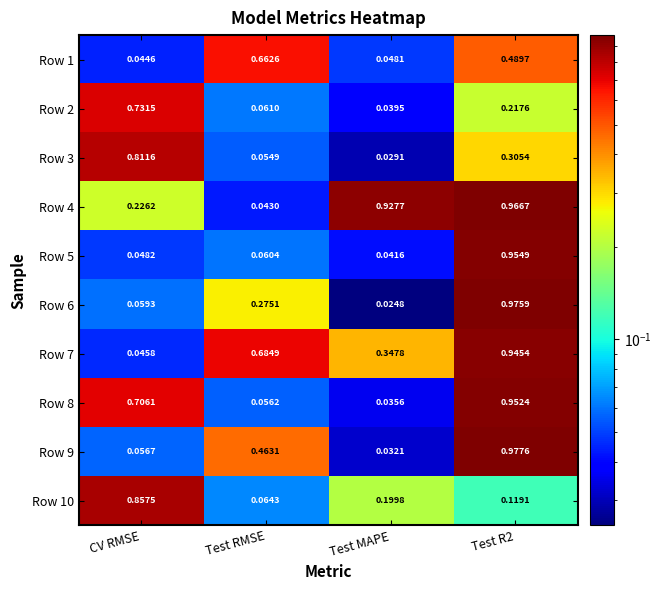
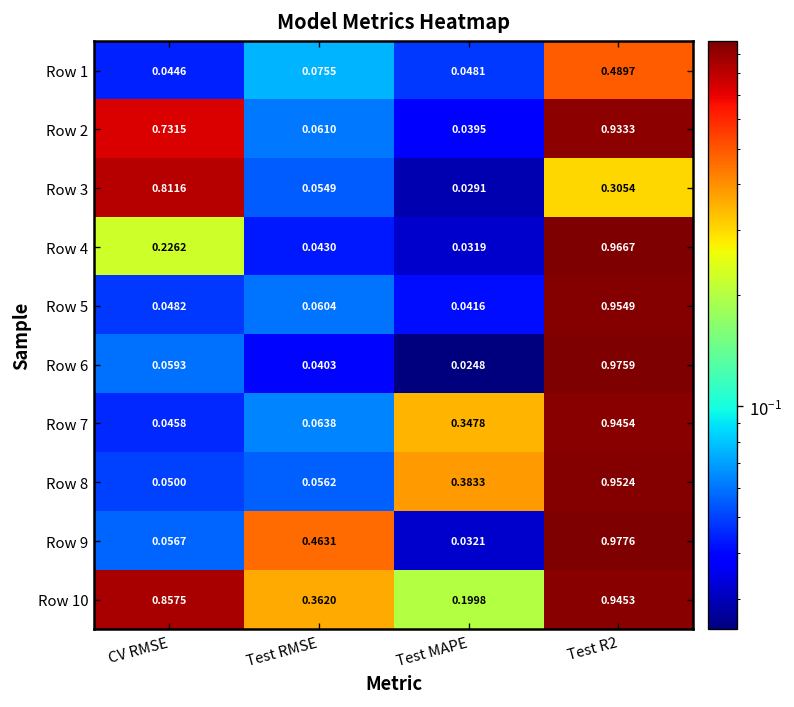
  {
    "Row 1": {
      "CV RMSE": 0.0446,
-     "Test RMSE": 0.6626,
+     "Test RMSE": 0.0755,
      "Test MAPE": 0.0481,
      "Test R2": 0.4897
    },
    "Row 2": {
      "CV RMSE": 0.7315,
      "Test RMSE": 0.0610,
      "Test MAPE": 0.0395,
-     "Test R2": 0.2176
+     "Test R2": 0.9333
    },
    "Row 3": {
      "CV RMSE": 0.8116,
      "Test RMSE": 0.0549,
      "Test MAPE": 0.0291,
      "Test R2": 0.3054
    },
    "Row 4": {
      "CV RMSE": 0.2262,
      "Test RMSE": 0.0430,
-     "Test MAPE": 0.9277,
+     "Test MAPE": 0.0319,
      "Test R2": 0.9667
    },
    "Row 5": {
      "CV RMSE": 0.0482,
      "Test RMSE": 0.0604,
      "Test MAPE": 0.0416,
      "Test R2": 0.9549
    },
    "Row 6": {
      "CV RMSE": 0.0593,
-     "Test RMSE": 0.2751,
+     "Test RMSE": 0.0403,
      "Test MAPE": 0.0248,
      "Test R2": 0.9759
    },
    "Row 7": {
      "CV RMSE": 0.0458,
-     "Test RMSE": 0.6849,
+     "Test RMSE": 0.0638,
      "Test MAPE": 0.3478,
      "Test R2": 0.9454
    },
    "Row 8": {
-     "CV RMSE": 0.7061,
+     "CV RMSE": 0.0500,
      "Test RMSE": 0.0562,
-     "Test MAPE": 0.0356,
+     "Test MAPE": 0.3833,
      "Test R2": 0.9524
    },
    "Row 9": {
      "CV RMSE": 0.0567,
      "Test RMSE": 0.4631,
      "Test MAPE": 0.0321,
      "Test R2": 0.9776
    },
    "Row 10": {
      "CV RMSE": 0.8575,
-     "Test RMSE": 0.0643,
+     "Test RMSE": 0.3620,
      "Test MAPE": 0.1998,
-     "Test R2": 0.1191
+     "Test R2": 0.9453
    }
  }
